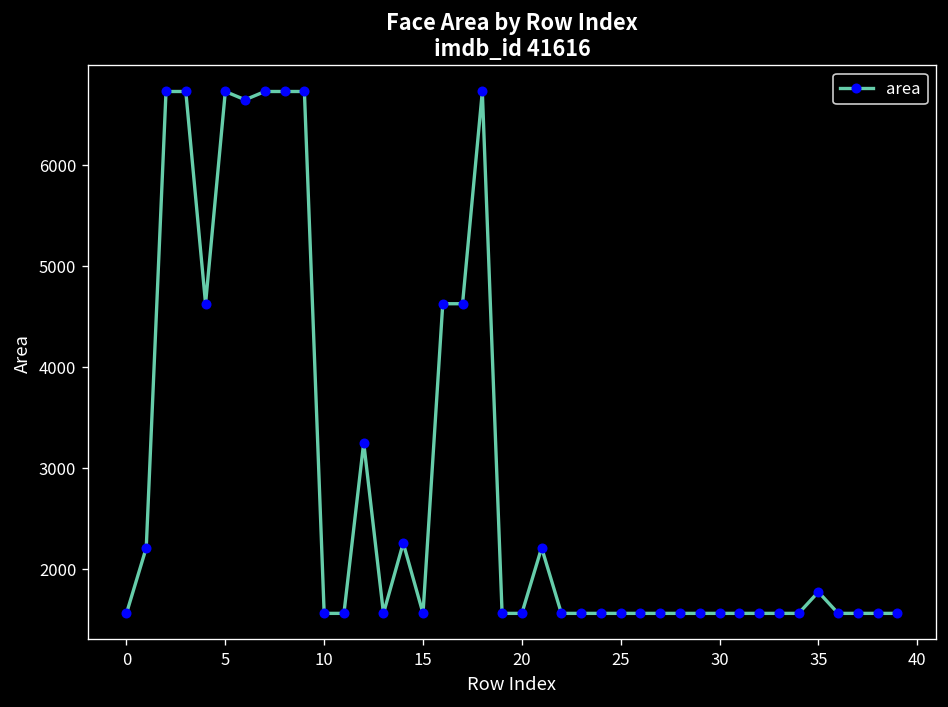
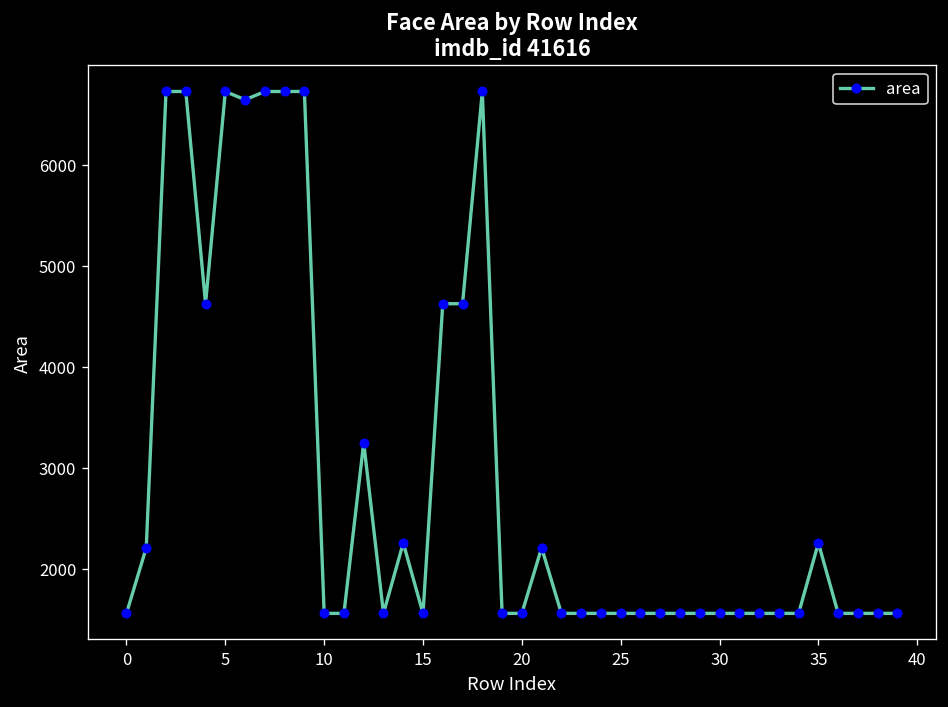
  {
    "0": 1600,
    "5": 6700,
    "10": 1600,
    "15": 1600,
    "20": 1600,
    "25": 1600,
    "30": 1600,
-   "35": 1800
+   "35": 2300
  }
